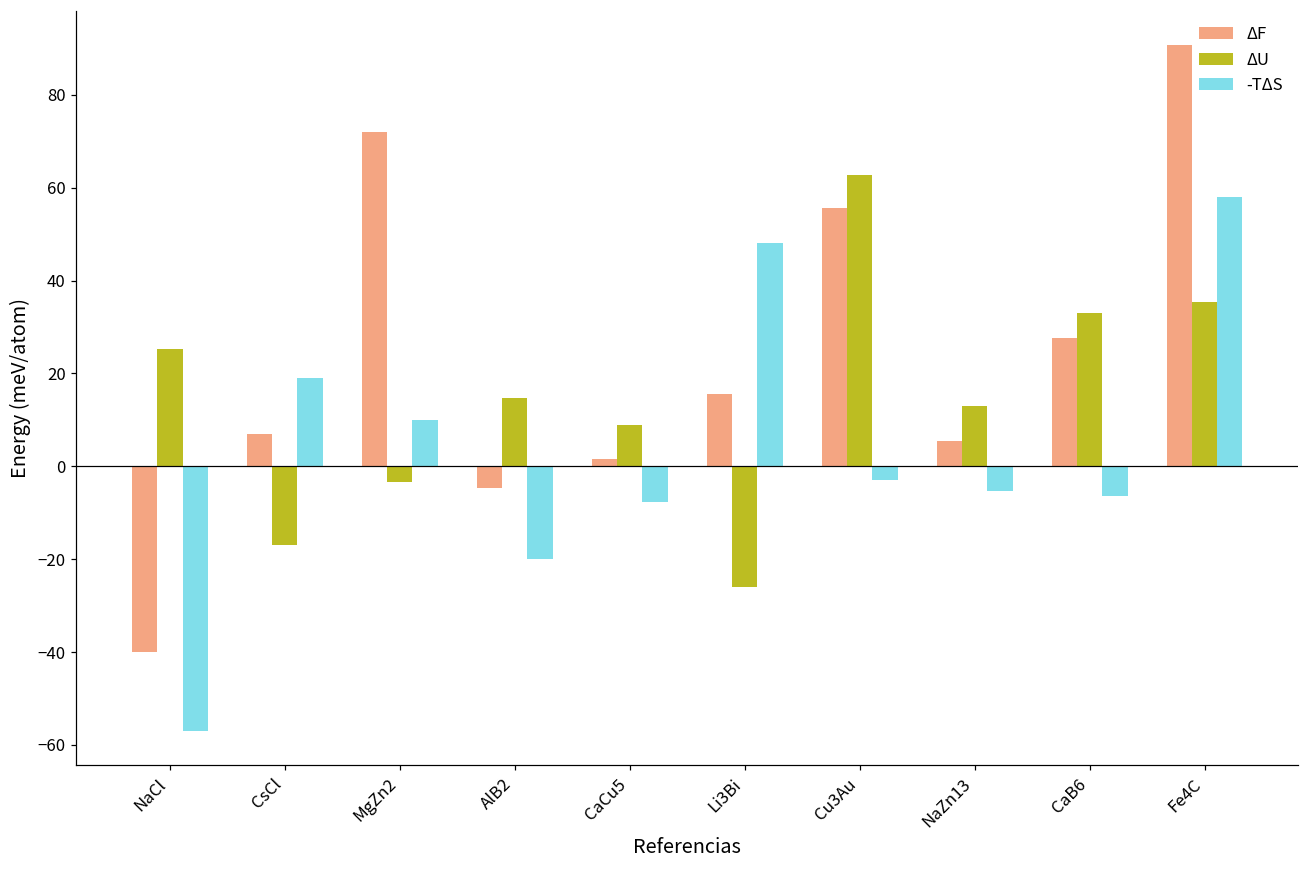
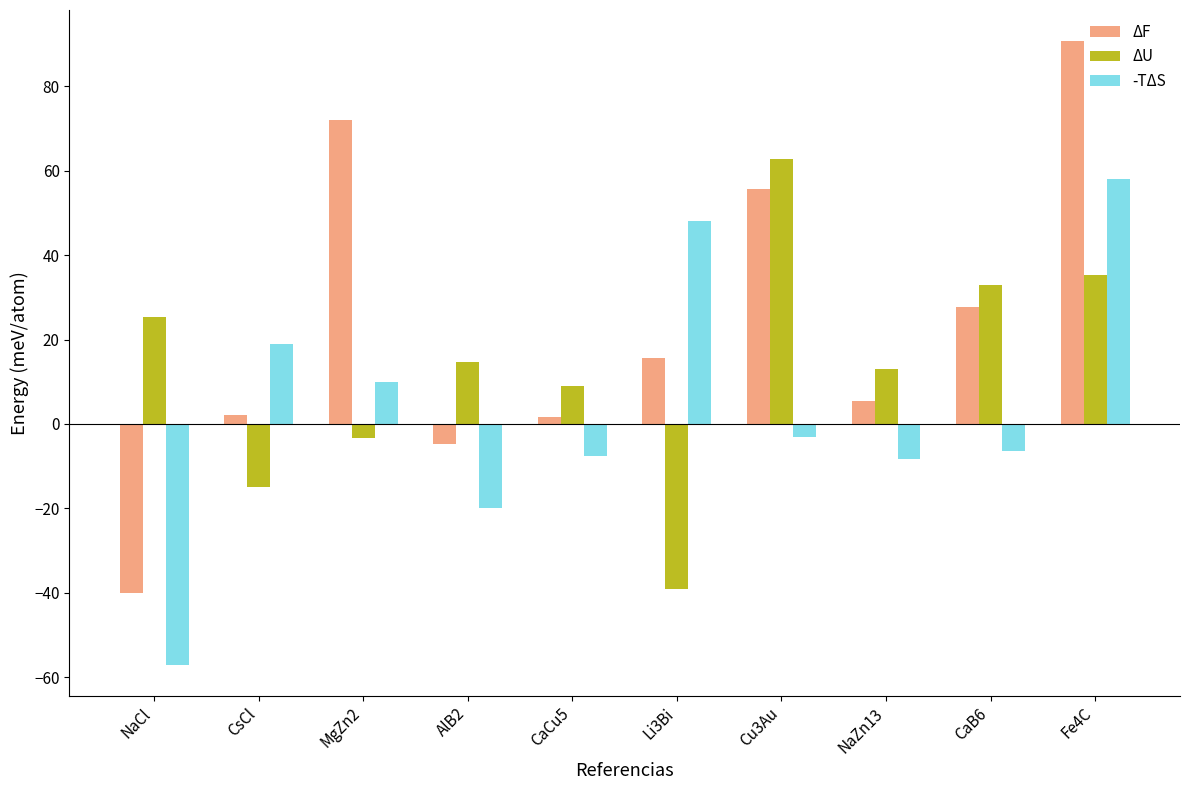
  {
    "ΔF": {
      "NaCl": -40,
-     "CsCl": 7,
+     "CsCl": 2,
      "MgZn2": 72,
      "AlB2": -5,
      "CaCu5": 2,
      "Li3Bi": 16,
      "Cu3Au": 56,
      "NaZn13": 6,
      "CaB6": 28,
      "Fe4C": 91
    },
    "ΔU": {
      "NaCl": 25,
-     "CsCl": -17,
+     "CsCl": -15,
      "MgZn2": -3,
      "AlB2": 15,
      "CaCu5": 9,
-     "Li3Bi": -26,
+     "Li3Bi": -39,
      "Cu3Au": 63,
      "NaZn13": 13,
      "CaB6": 33,
      "Fe4C": 35
    },
    "-TΔS": {
      "NaCl": -57,
      "CsCl": 19,
      "MgZn2": 10,
      "AlB2": -20,
      "CaCu5": -8,
      "Li3Bi": 48,
      "Cu3Au": -3,
-     "NaZn13": -5,
+     "NaZn13": -8,
      "CaB6": -6,
      "Fe4C": 58
    }
  }
